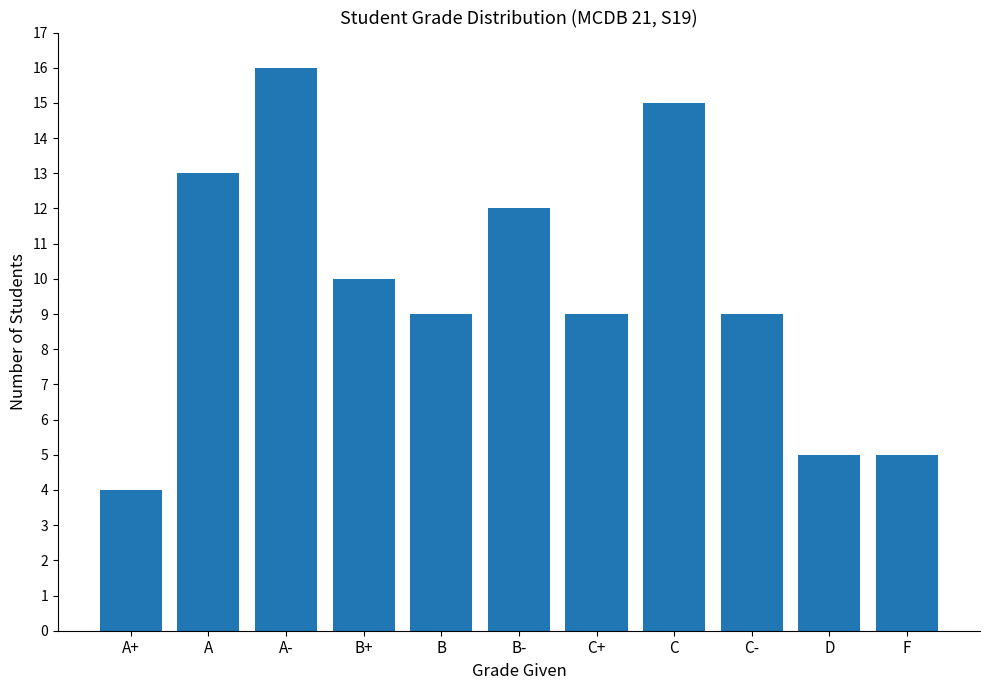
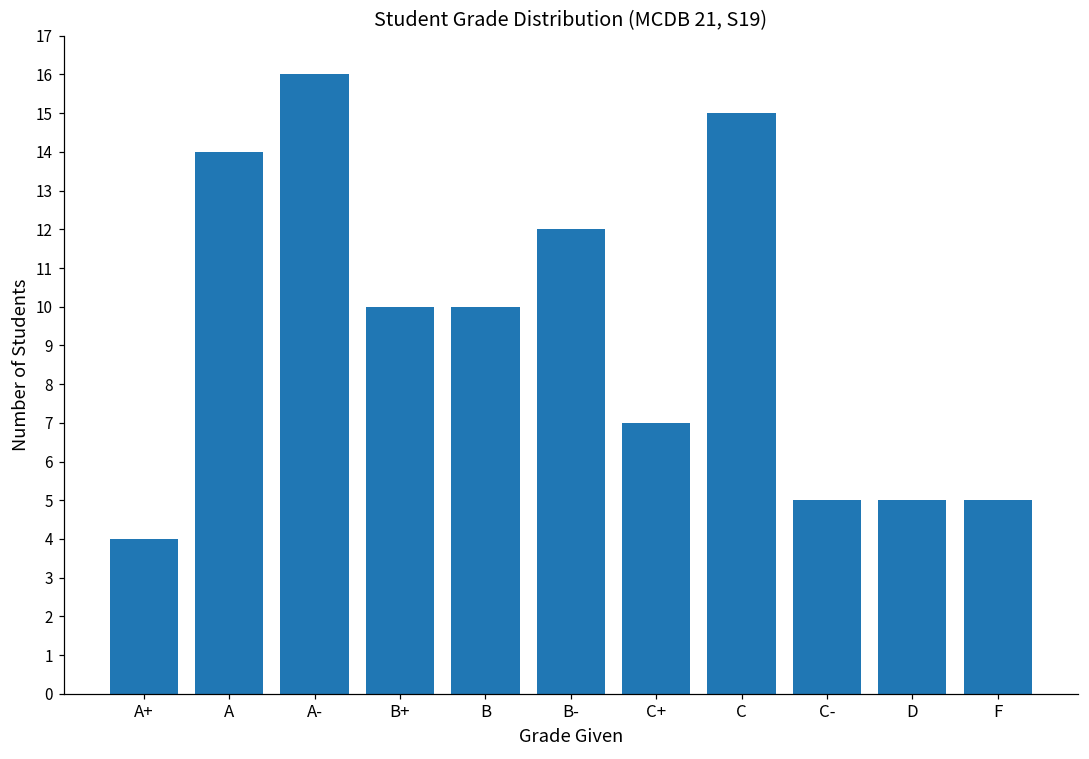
  {
    "A+": 4,
-   "A": 13,
+   "A": 14,
    "A-": 16,
    "B+": 10,
-   "B": 9,
+   "B": 10,
    "B-": 12,
-   "C+": 9,
+   "C+": 7,
    "C": 15,
-   "C-": 9,
+   "C-": 5,
    "D": 5,
    "F": 5
  }
